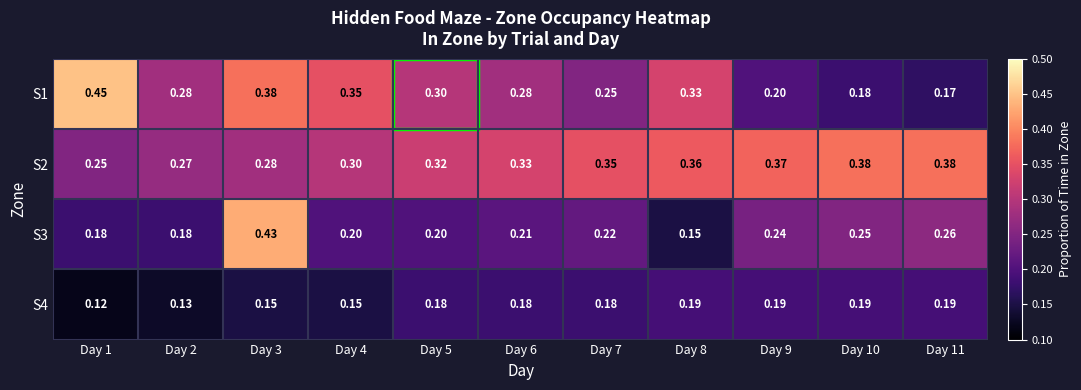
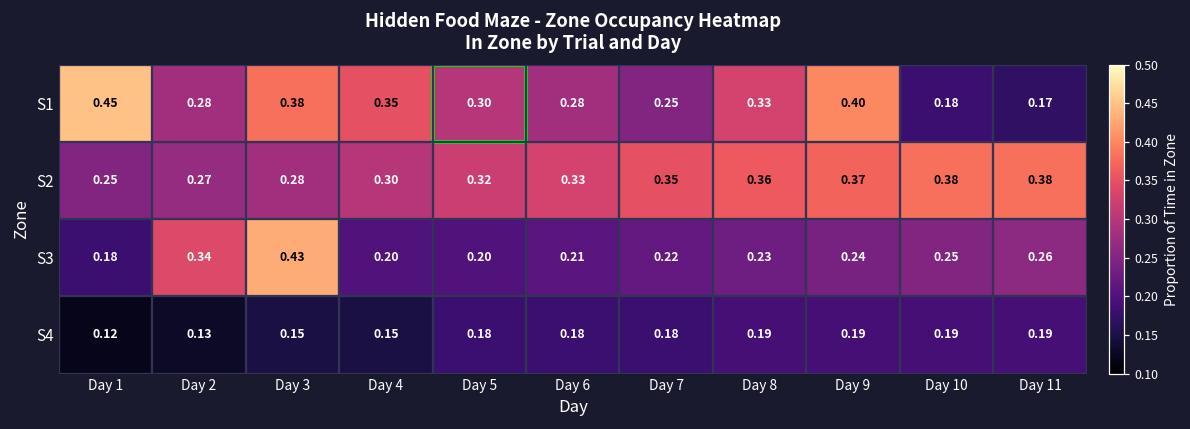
  {
    "S1": {
      "Day 1": 0.45,
      "Day 2": 0.28,
      "Day 3": 0.38,
      "Day 4": 0.35,
      "Day 5": 0.30,
      "Day 6": 0.28,
      "Day 7": 0.25,
      "Day 8": 0.33,
-     "Day 9": 0.20,
+     "Day 9": 0.40,
      "Day 10": 0.18,
      "Day 11": 0.17
    },
    "S2": {
      "Day 1": 0.25,
      "Day 2": 0.27,
      "Day 3": 0.28,
      "Day 4": 0.30,
      "Day 5": 0.32,
      "Day 6": 0.33,
      "Day 7": 0.35,
      "Day 8": 0.36,
      "Day 9": 0.37,
      "Day 10": 0.38,
      "Day 11": 0.38
    },
    "S3": {
      "Day 1": 0.18,
-     "Day 2": 0.18,
+     "Day 2": 0.34,
      "Day 3": 0.43,
      "Day 4": 0.20,
      "Day 5": 0.20,
      "Day 6": 0.21,
      "Day 7": 0.22,
-     "Day 8": 0.15,
+     "Day 8": 0.23,
      "Day 9": 0.24,
      "Day 10": 0.25,
      "Day 11": 0.26
    },
    "S4": {
      "Day 1": 0.12,
      "Day 2": 0.13,
      "Day 3": 0.15,
      "Day 4": 0.15,
      "Day 5": 0.18,
      "Day 6": 0.18,
      "Day 7": 0.18,
      "Day 8": 0.19,
      "Day 9": 0.19,
      "Day 10": 0.19,
      "Day 11": 0.19
    }
  }
